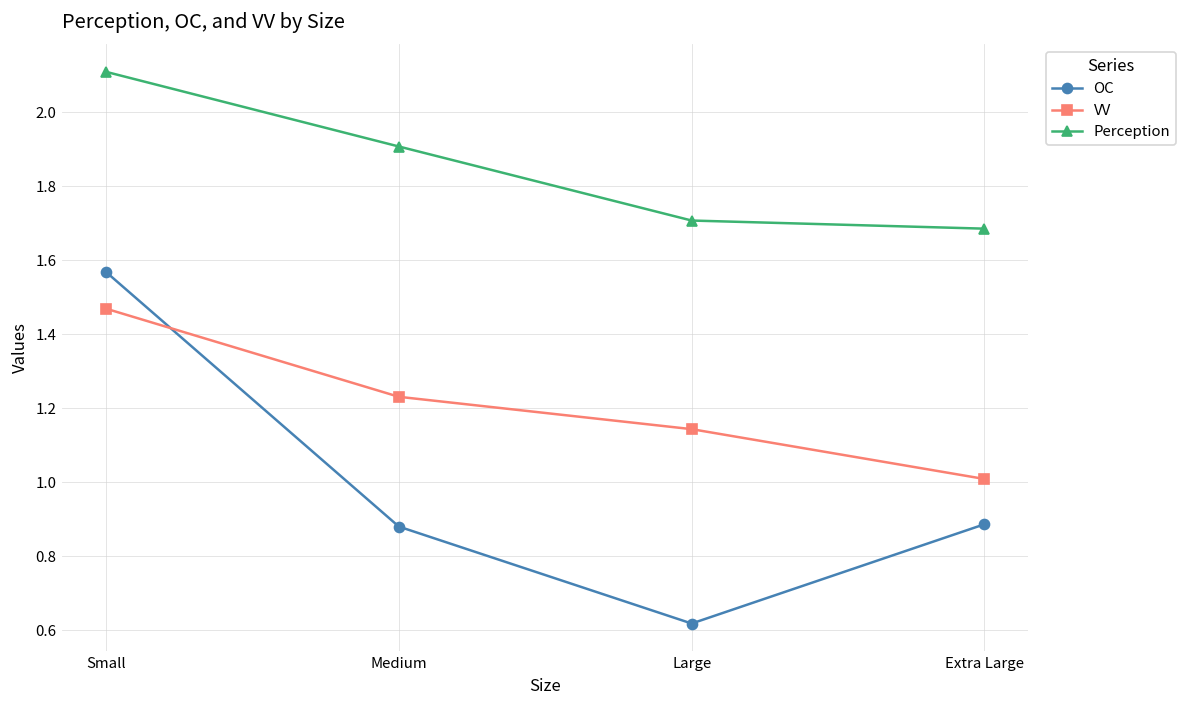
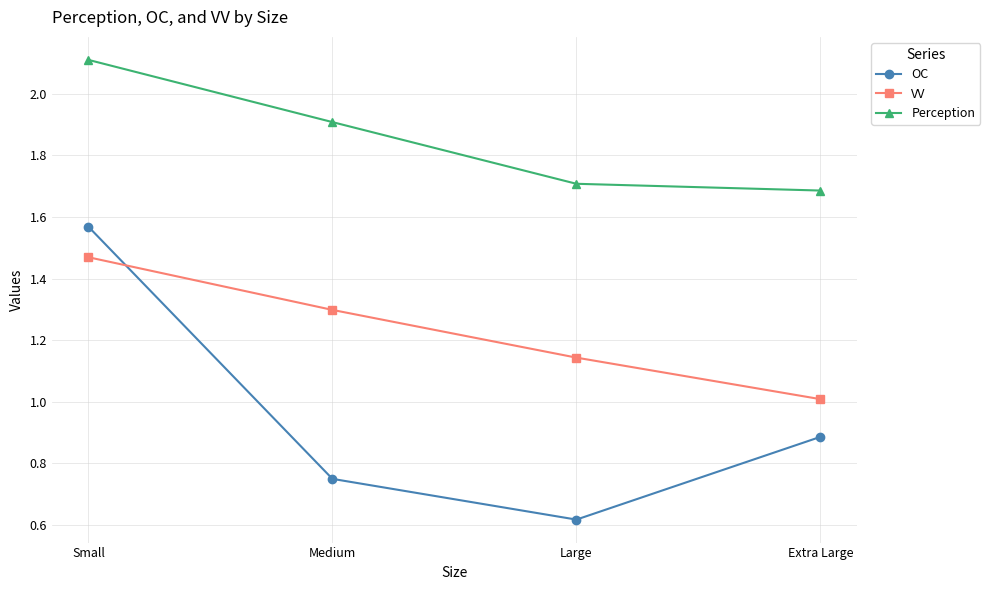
  {
    "OC": {
      "Small": 1.57,
-     "Medium": 0.88,
+     "Medium": 0.75,
      "Large": 0.62,
      "Extra Large": 0.89
    },
    "VV": {
      "Small": 1.47,
-     "Medium": 1.23,
+     "Medium": 1.30,
      "Large": 1.14,
      "Extra Large": 1.01
    },
    "Perception": {
      "Small": 2.11,
      "Medium": 1.91,
      "Large": 1.71,
      "Extra Large": 1.69
    }
  }
